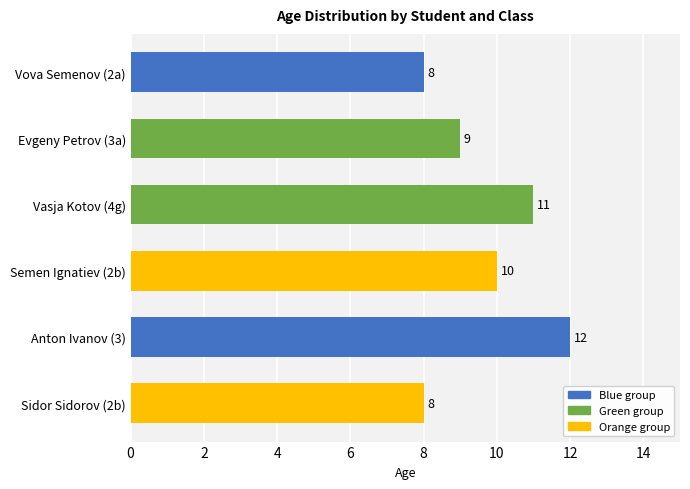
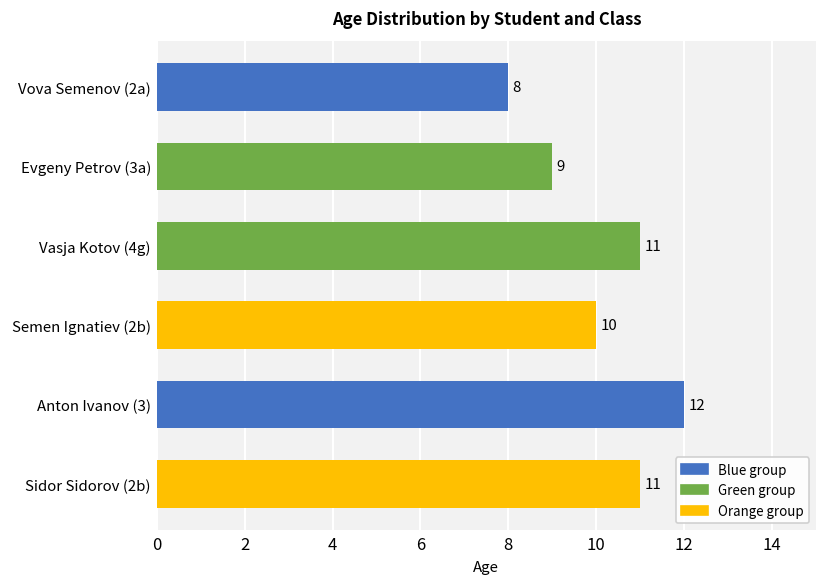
  {
    "Vova Semenov (2a)": 8,
    "Evgeny Petrov (3a)": 9,
    "Vasja Kotov (4g)": 11,
    "Semen Ignatiev (2b)": 10,
    "Anton Ivanov (3)": 12,
-   "Sidor Sidorov (2b)": 8
+   "Sidor Sidorov (2b)": 11
  }
